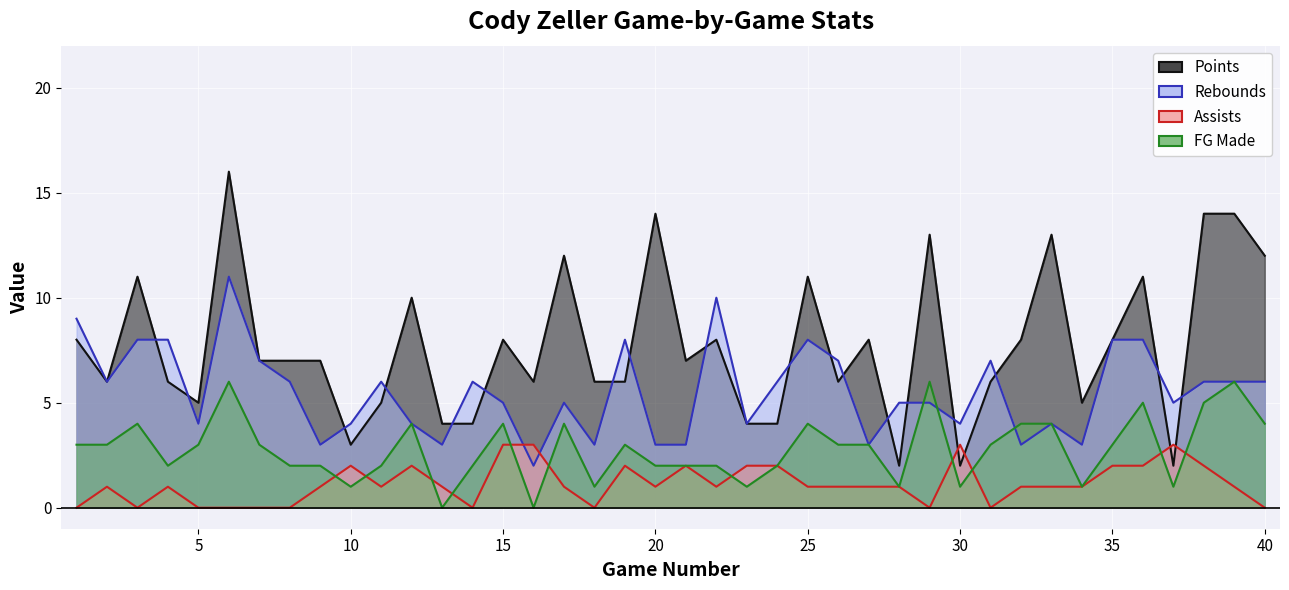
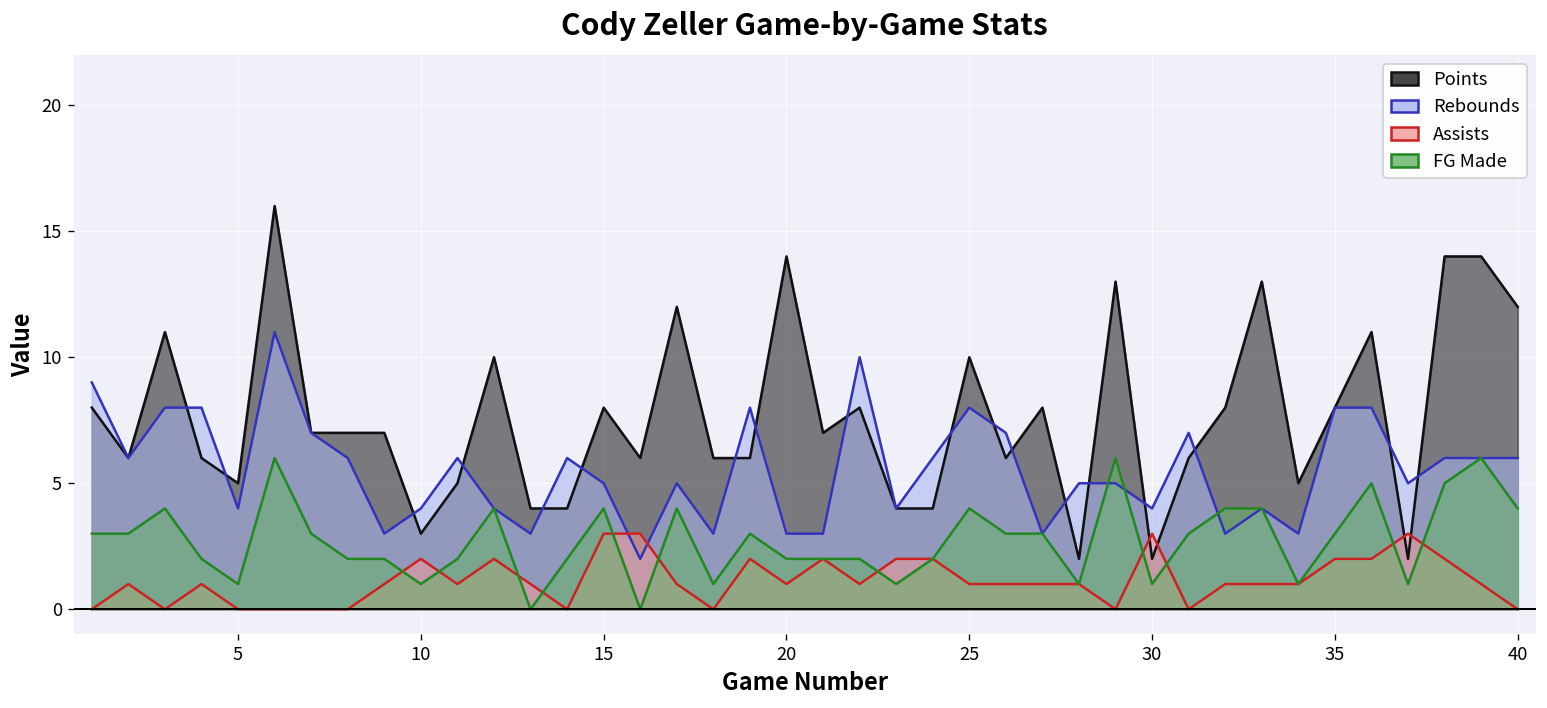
  {
    "Points": {
      "5": 5,
      "10": 3,
      "15": 8,
      "20": 14,
-     "25": 11,
+     "25": 10,
      "30": 2,
      "40": 12
    },
    "Rebounds": {
      "5": 4,
      "10": 4,
      "15": 5,
      "20": 3,
      "25": 8,
      "30": 4,
      "40": 6
    },
    "Assists": {
      "5": 0,
      "10": 2,
      "15": 3,
      "20": 1,
      "25": 1,
      "30": 3,
      "35": 2,
      "40": 0
    },
    "FG Made": {
-     "5": 3,
+     "5": 1,
      "10": 1,
      "15": 4,
      "20": 2,
      "25": 4,
      "30": 1,
      "35": 3,
      "40": 4
    }
  }
